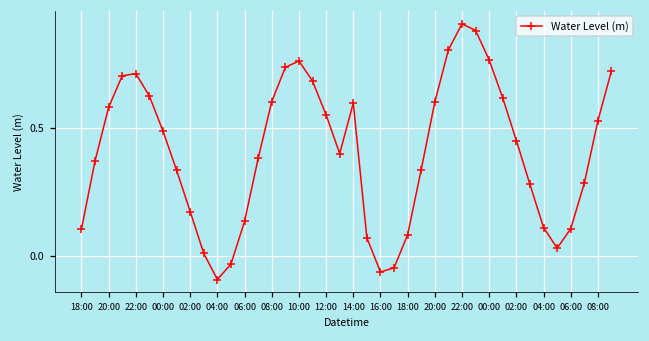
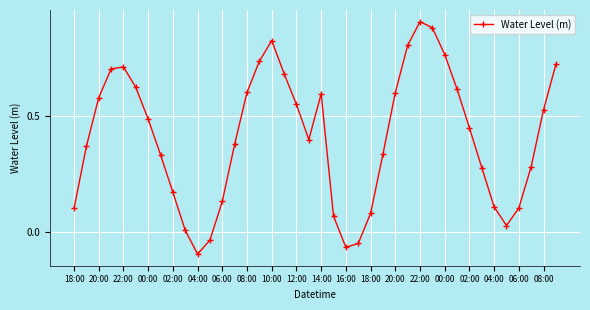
  {
-   "10:00": 0.76,
+   "10:00": 0.83,
    "12:00": 0.55,
    "14:00": 0.60,
    "16:00": -0.06
  }
